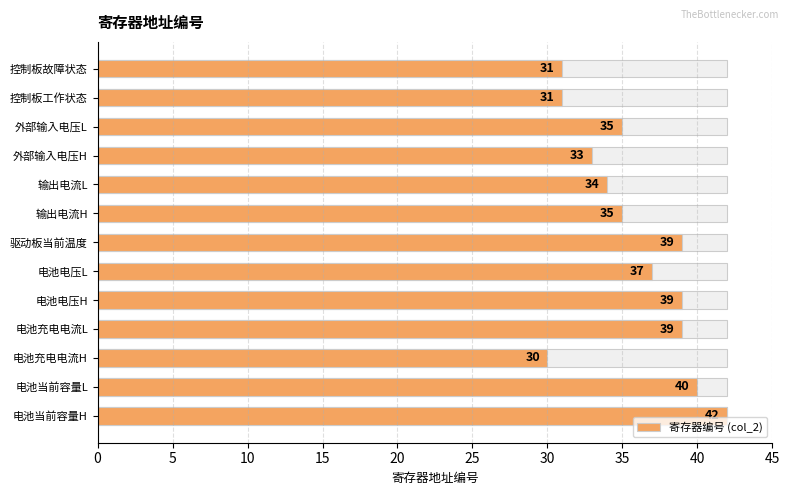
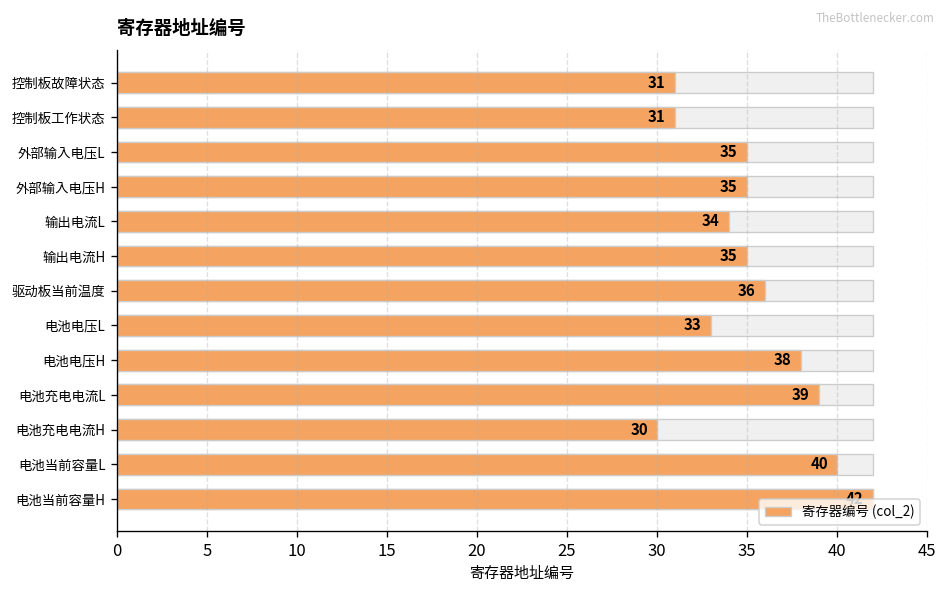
  {
    "寄存器编号 (col_2)": {
-     "外部输入电压H": 33,
-     "驱动板当前温度": 39,
-     "电池电压L": 37,
-     "电池电压H": 39
+     "外部输入电压H": 35,
+     "驱动板当前温度": 36,
+     "电池电压L": 33,
+     "电池电压H": 38
    }
  }
